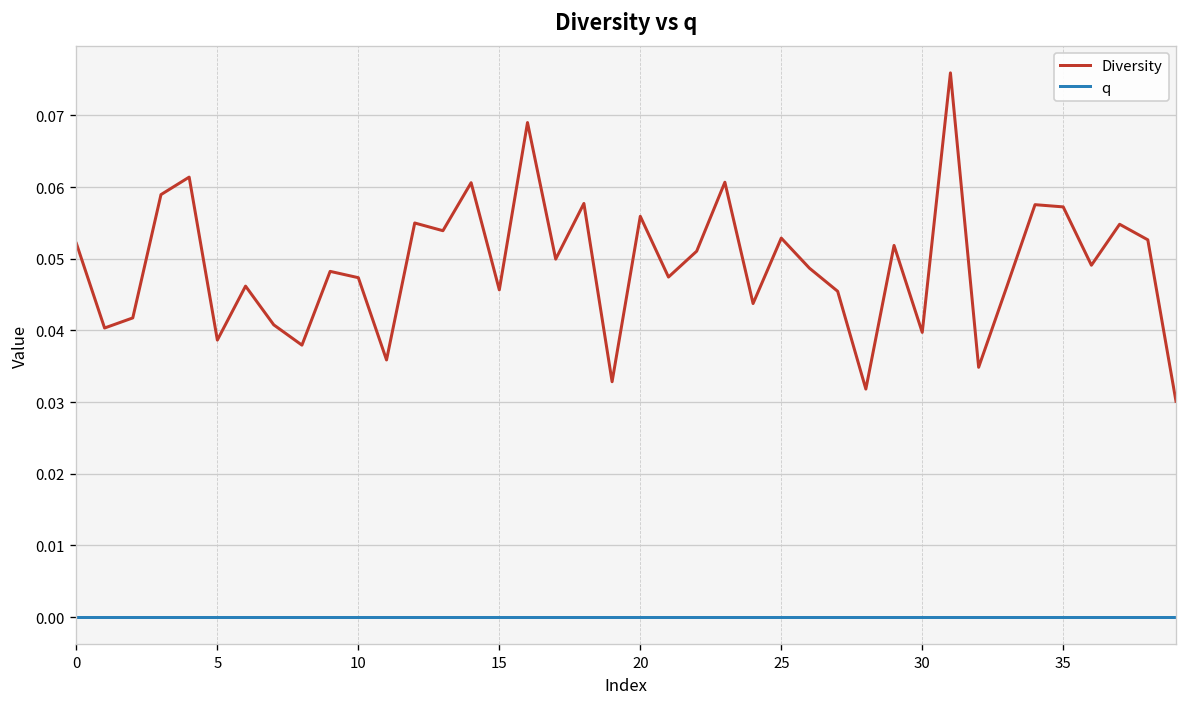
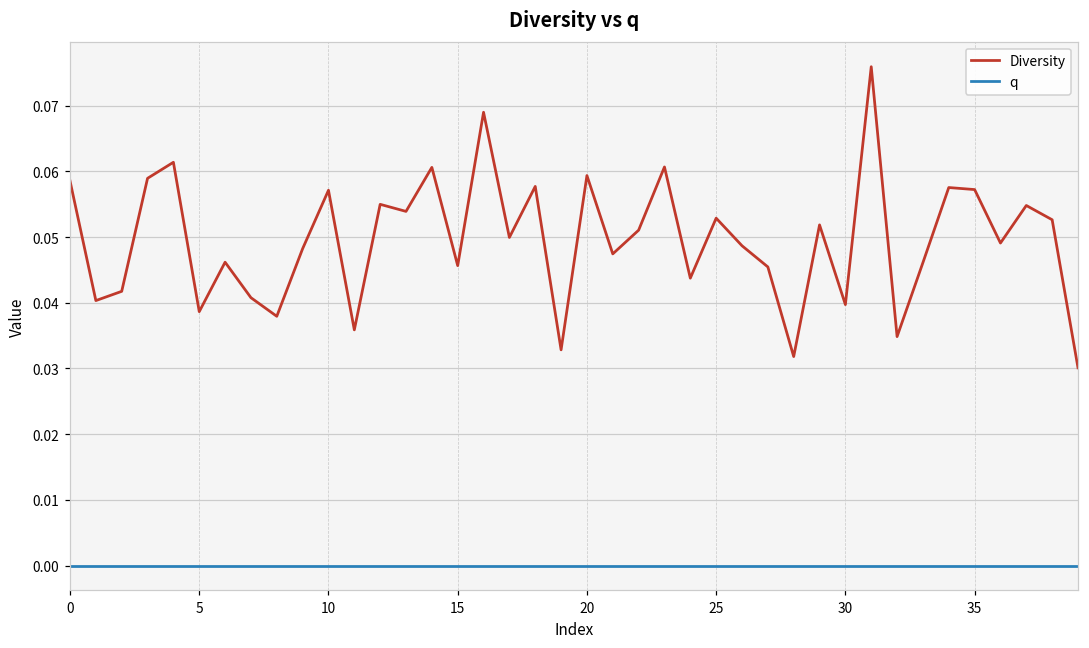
  {
    "Diversity": {
-     "0": 0.052,
+     "0": 0.059,
      "5": 0.039,
-     "10": 0.047,
+     "10": 0.057,
      "15": 0.046,
-     "20": 0.056,
+     "20": 0.059,
      "25": 0.053,
      "30": 0.040,
      "35": 0.057
    },
    "q": {
      "0": 0.000,
      "5": 0.000,
      "10": 0.000,
      "15": 0.000,
      "20": 0.000,
      "25": 0.000,
      "30": 0.000,
      "35": 0.000
    }
  }
